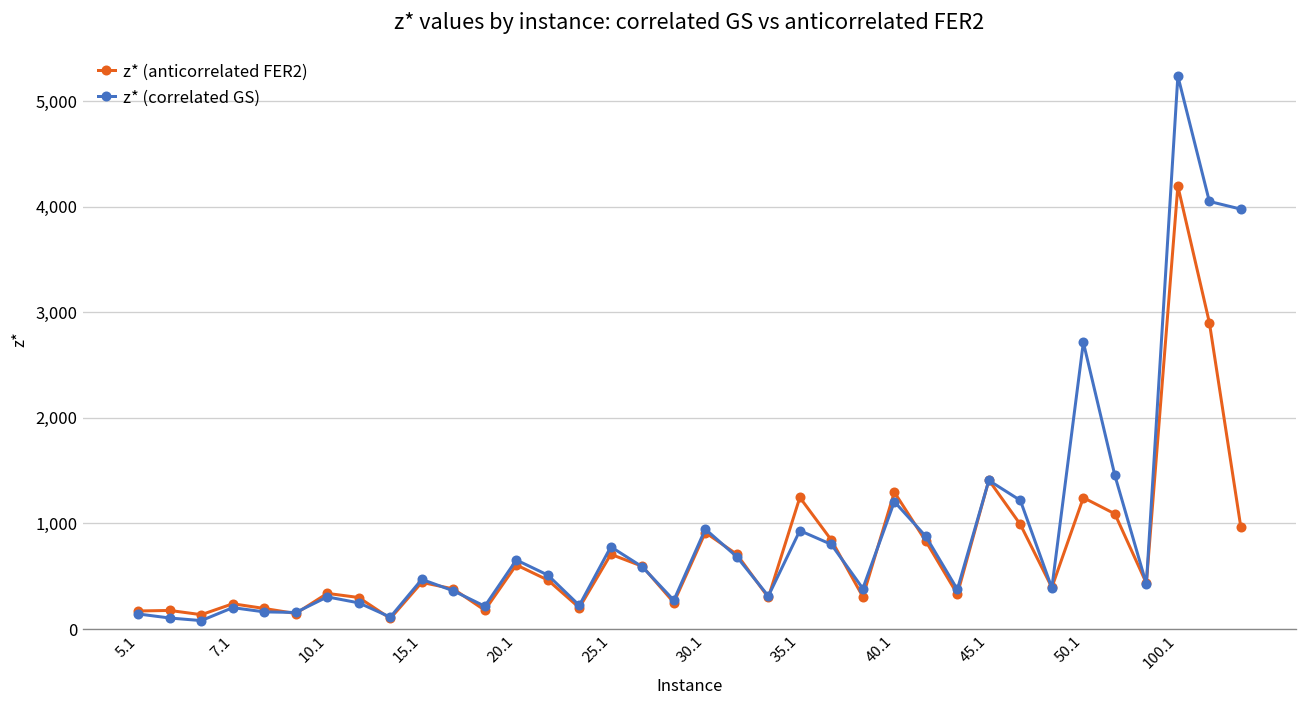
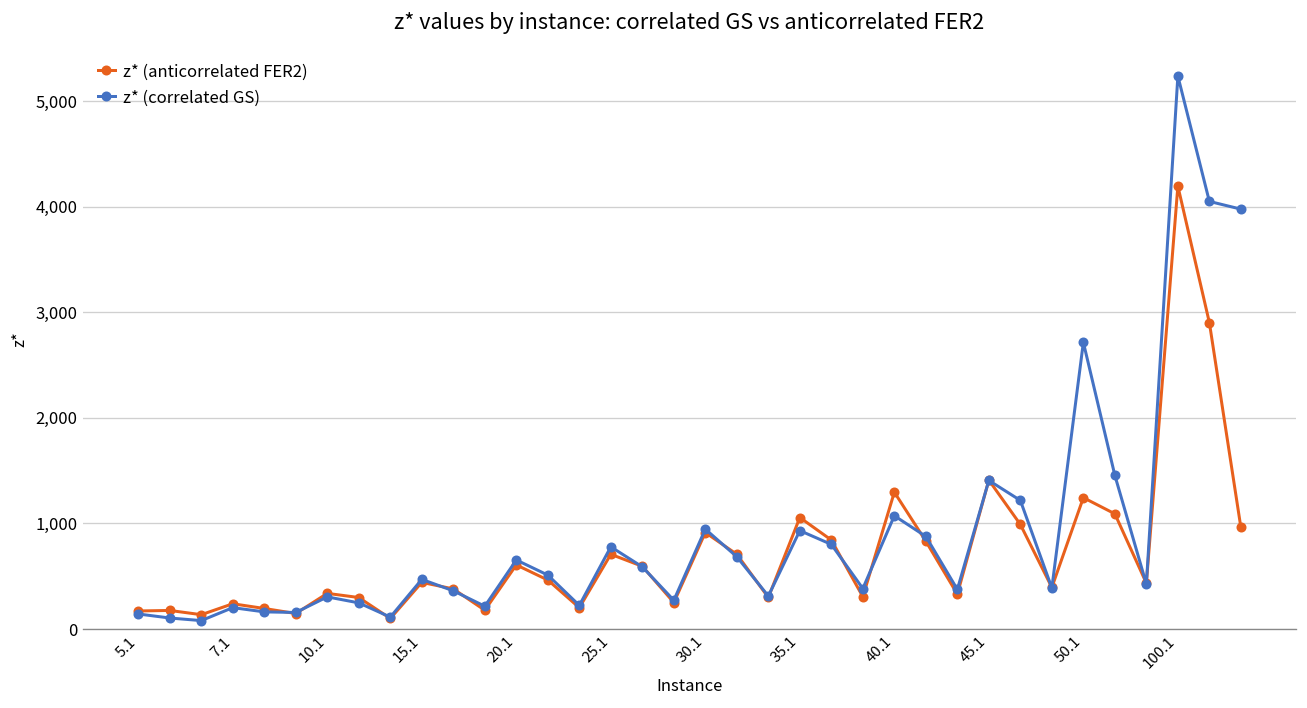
  {
    "z* (anticorrelated FER2)": {
      "7.1": "200",
      "10.1": "300",
      "20.1": "600",
      "25.1": "700",
      "30.1": "900",
-     "35.1": "1,200",
+     "35.1": "1,100",
      "40.1": "1,300",
      "50.1": "1,200",
      "100.1": "4,200"
    },
    "z* (correlated GS)": {
      "7.1": "200",
      "10.1": "300",
      "20.1": "700",
      "25.1": "800",
      "30.1": "900",
      "35.1": "900",
-     "40.1": "1,200",
+     "40.1": "1,100",
      "50.1": "2,700",
      "100.1": "5,200"
    }
  }
